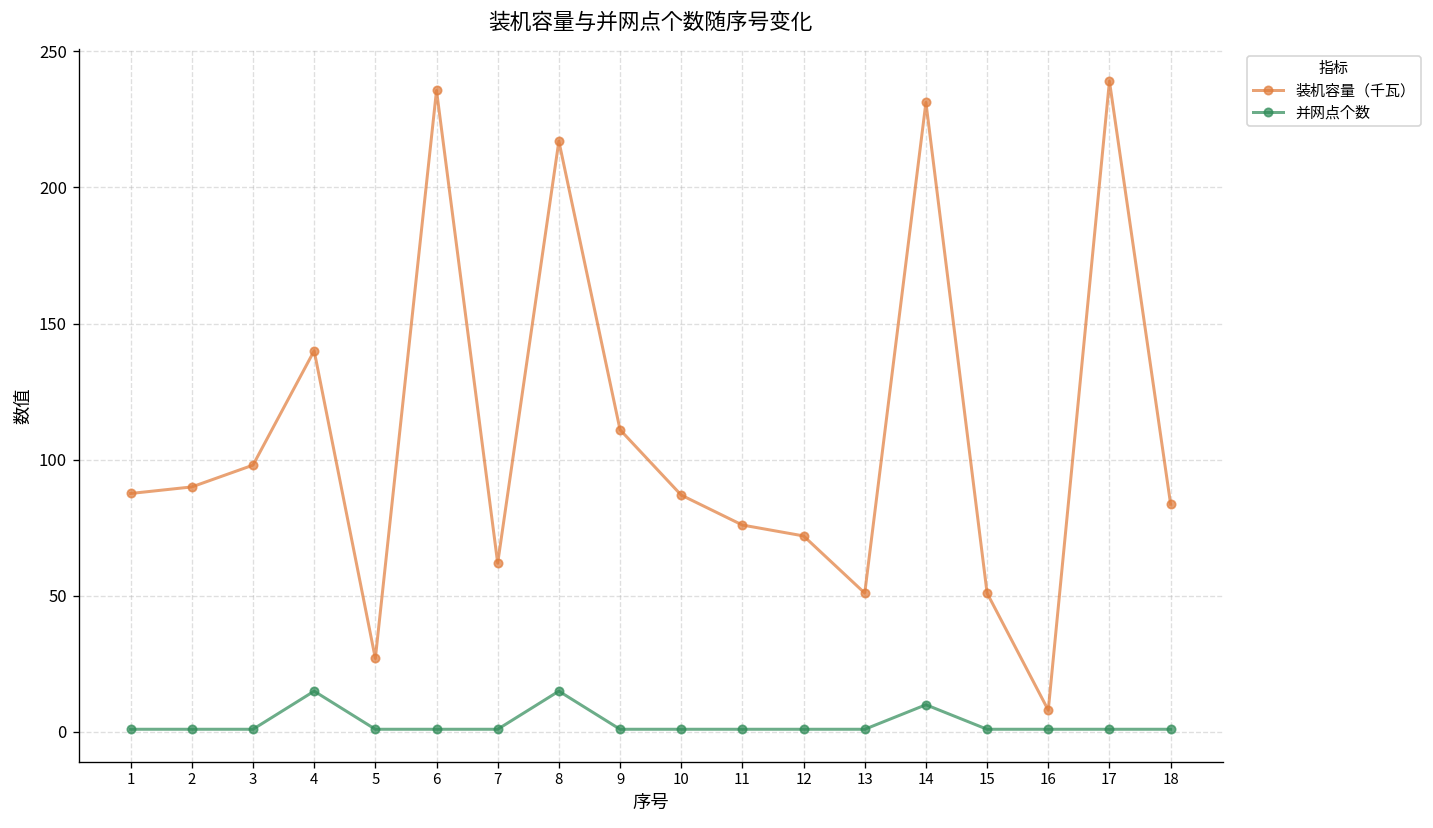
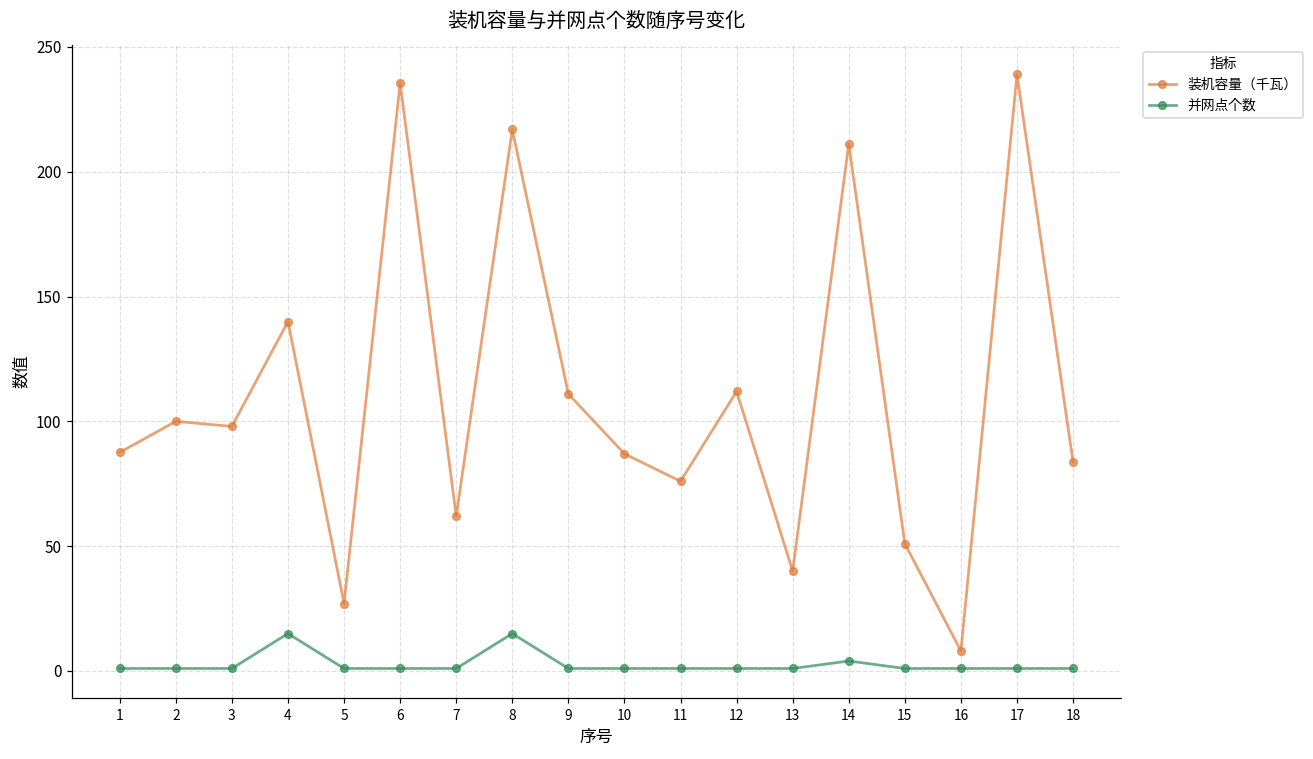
  {
    "装机容量（千瓦）": {
      "1": 88,
-     "2": 90,
+     "2": 100,
      "3": 98,
      "4": 140,
      "5": 27,
      "6": 236,
      "7": 62,
      "8": 217,
      "9": 111,
      "10": 87,
      "11": 76,
-     "12": 72,
-     "13": 51,
-     "14": 231,
+     "12": 112,
+     "13": 40,
+     "14": 211,
      "15": 51,
      "16": 8,
      "17": 239,
      "18": 84
    },
    "并网点个数": {
      "1": 1,
      "2": 1,
      "3": 1,
      "4": 15,
      "5": 1,
      "6": 1,
      "7": 1,
      "8": 15,
      "9": 1,
      "10": 1,
      "11": 1,
      "12": 1,
      "13": 1,
-     "14": 10,
+     "14": 4,
      "15": 1,
      "16": 1,
      "17": 1,
      "18": 1
    }
  }
